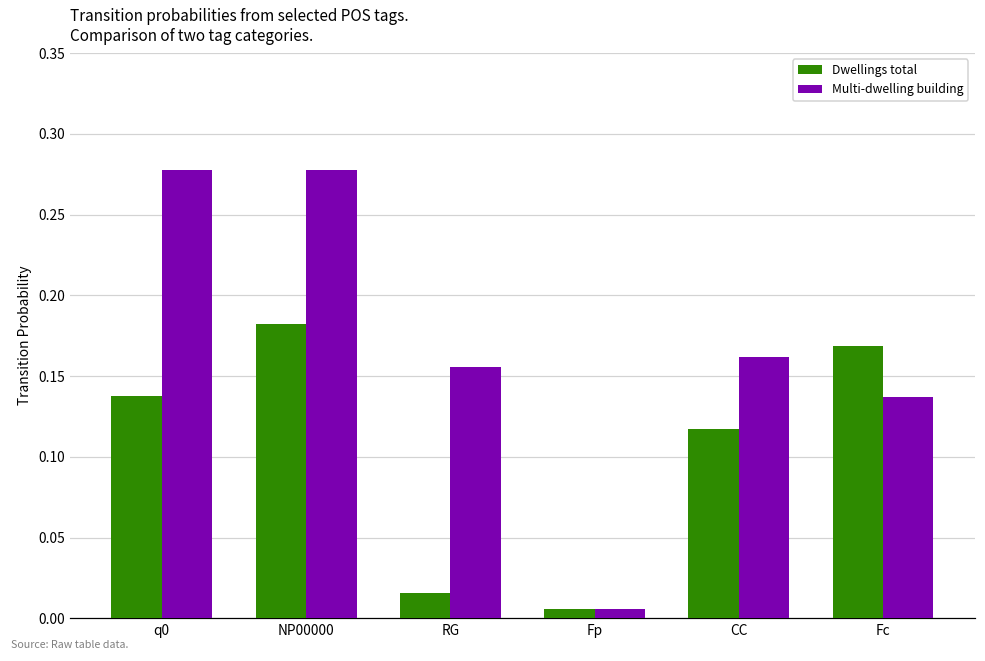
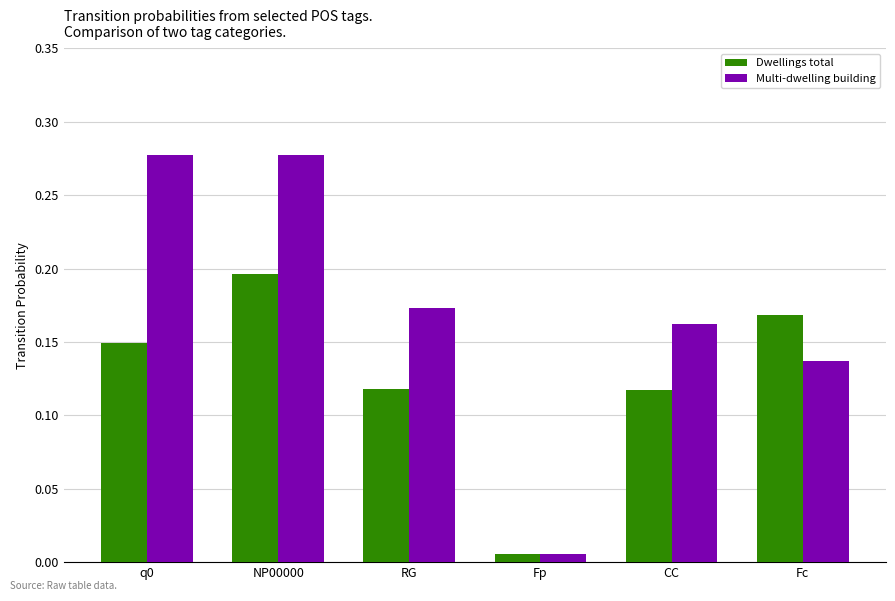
  {
    "Dwellings total": {
-     "q0": 0.138,
-     "NP00000": 0.182,
-     "RG": 0.016,
+     "q0": 0.149,
+     "NP00000": 0.197,
+     "RG": 0.118,
      "Fp": 0.006,
      "CC": 0.117,
      "Fc": 0.169
    },
    "Multi-dwelling building": {
      "q0": 0.277,
      "NP00000": 0.277,
-     "RG": 0.155,
+     "RG": 0.173,
      "Fp": 0.006,
      "CC": 0.162,
      "Fc": 0.137
    }
  }
